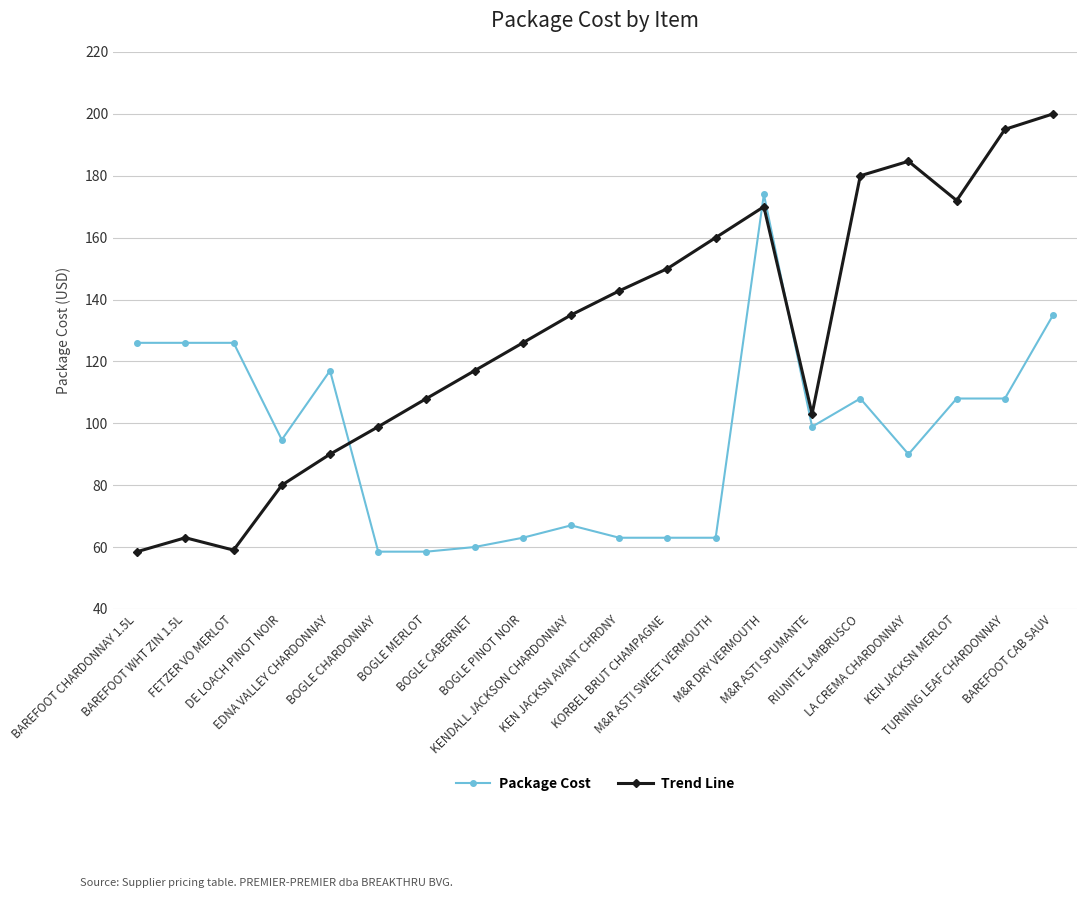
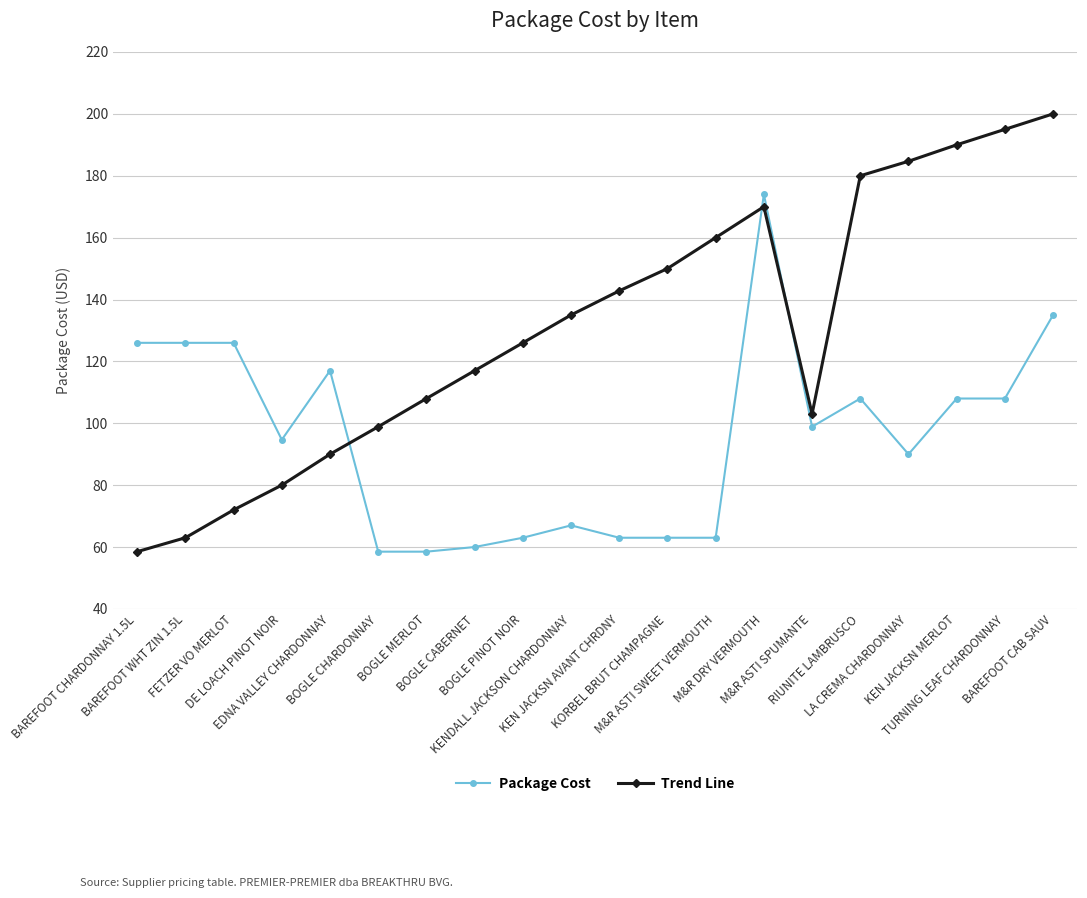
  {
    "Package Cost": {
      "BAREFOOT CHARDONNAY 1.5L": 126,
      "BAREFOOT WHT ZIN 1.5L": 126,
      "FETZER VO MERLOT": 126,
      "DE LOACH PINOT NOIR": 95,
      "EDNA VALLEY CHARDONNAY": 117,
      "BOGLE CHARDONNAY": 59,
      "BOGLE MERLOT": 59,
      "BOGLE CABERNET": 60,
      "BOGLE PINOT NOIR": 63,
      "KENDALL JACKSON CHARDONNAY": 67,
      "KEN JACKSN AVANT CHRDNY": 63,
      "KORBEL BRUT CHAMPAGNE": 63,
      "M&R ASTI SWEET VERMOUTH": 63,
      "M&R DRY VERMOUTH": 174,
      "M&R ASTI SPUMANTE": 99,
      "RIUNITE LAMBRUSCO": 108,
      "LA CREMA CHARDONNAY": 90,
      "KEN JACKSN MERLOT": 108,
      "TURNING LEAF CHARDONNAY": 108,
      "BAREFOOT CAB SAUV": 135
    },
    "Trend Line": {
      "BAREFOOT CHARDONNAY 1.5L": 59,
      "BAREFOOT WHT ZIN 1.5L": 63,
-     "FETZER VO MERLOT": 59,
+     "FETZER VO MERLOT": 72,
      "DE LOACH PINOT NOIR": 80,
      "EDNA VALLEY CHARDONNAY": 90,
      "BOGLE CHARDONNAY": 99,
      "BOGLE MERLOT": 108,
      "BOGLE CABERNET": 117,
      "BOGLE PINOT NOIR": 126,
      "KENDALL JACKSON CHARDONNAY": 135,
      "KEN JACKSN AVANT CHRDNY": 143,
      "KORBEL BRUT CHAMPAGNE": 150,
      "M&R ASTI SWEET VERMOUTH": 160,
      "M&R DRY VERMOUTH": 170,
      "M&R ASTI SPUMANTE": 103,
      "RIUNITE LAMBRUSCO": 180,
      "LA CREMA CHARDONNAY": 185,
-     "KEN JACKSN MERLOT": 172,
+     "KEN JACKSN MERLOT": 190,
      "TURNING LEAF CHARDONNAY": 195,
      "BAREFOOT CAB SAUV": 200
    }
  }
